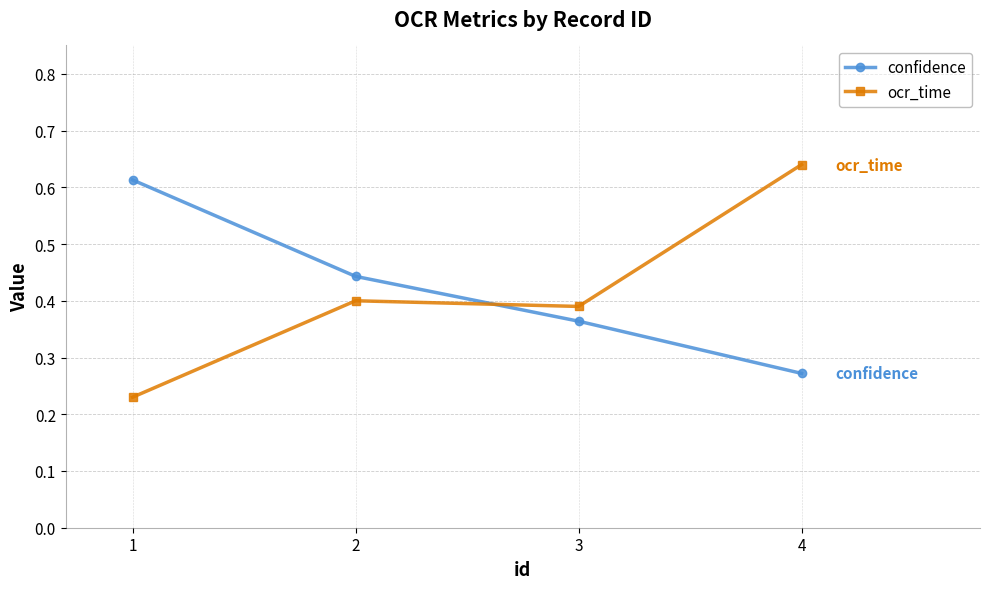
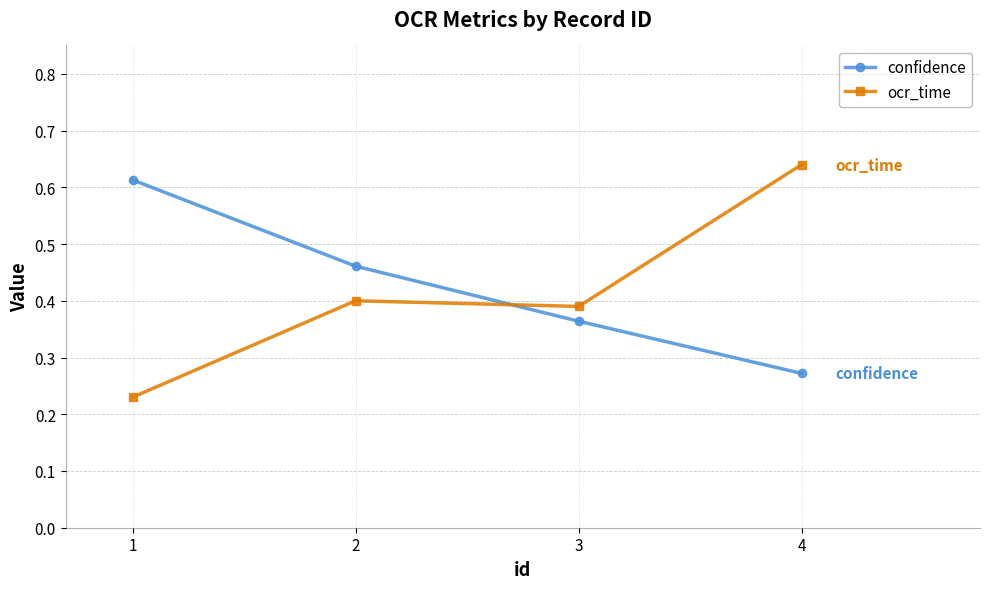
  {
    "confidence": {
      "1": 0.61,
-     "2": 0.44,
+     "2": 0.46,
      "3": 0.36,
      "4": 0.27
    },
    "ocr_time": {
      "1": 0.23,
      "2": 0.40,
      "3": 0.39,
      "4": 0.64
    }
  }
